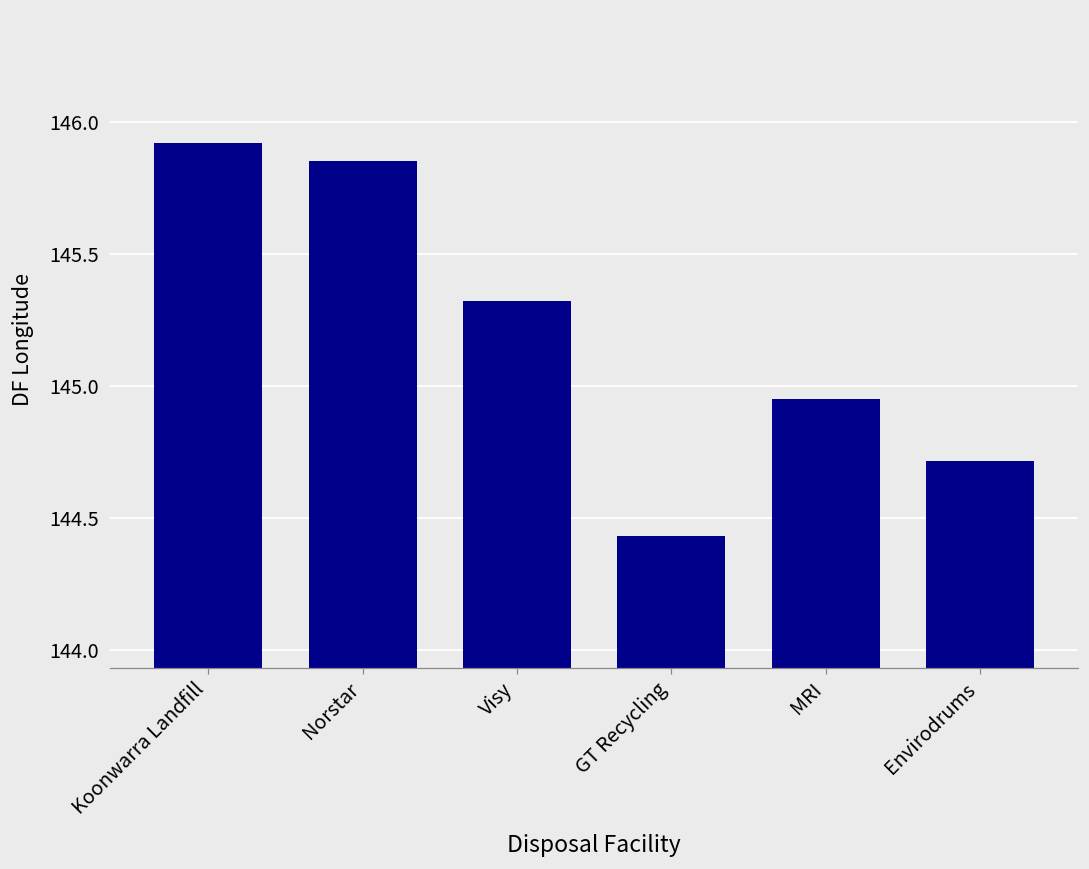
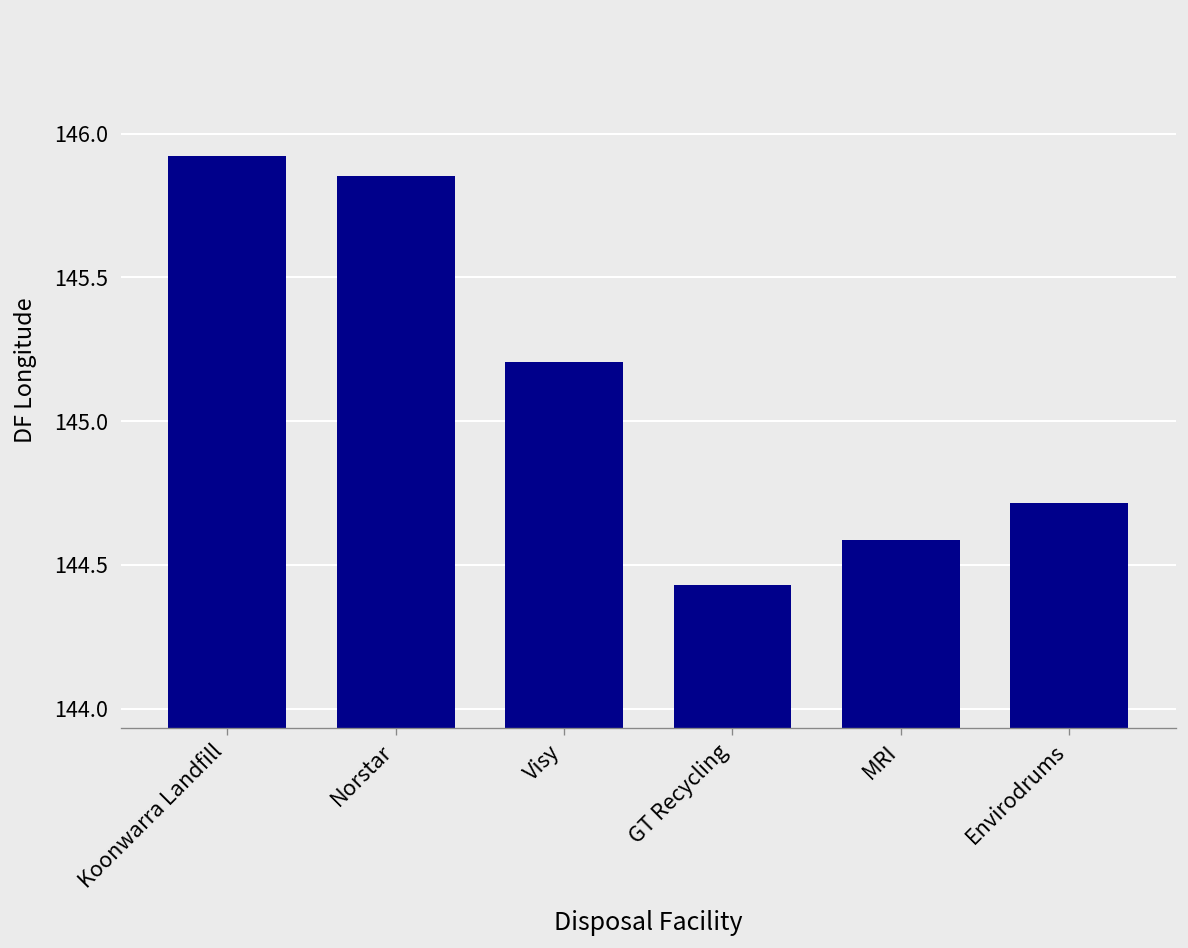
  {
    "Koonwarra Landfill": 145.92,
    "Norstar": 145.85,
-   "Visy": 145.32,
+   "Visy": 145.20,
    "GT Recycling": 144.43,
-   "MRI": 144.95,
+   "MRI": 144.59,
    "Envirodrums": 144.72
  }
